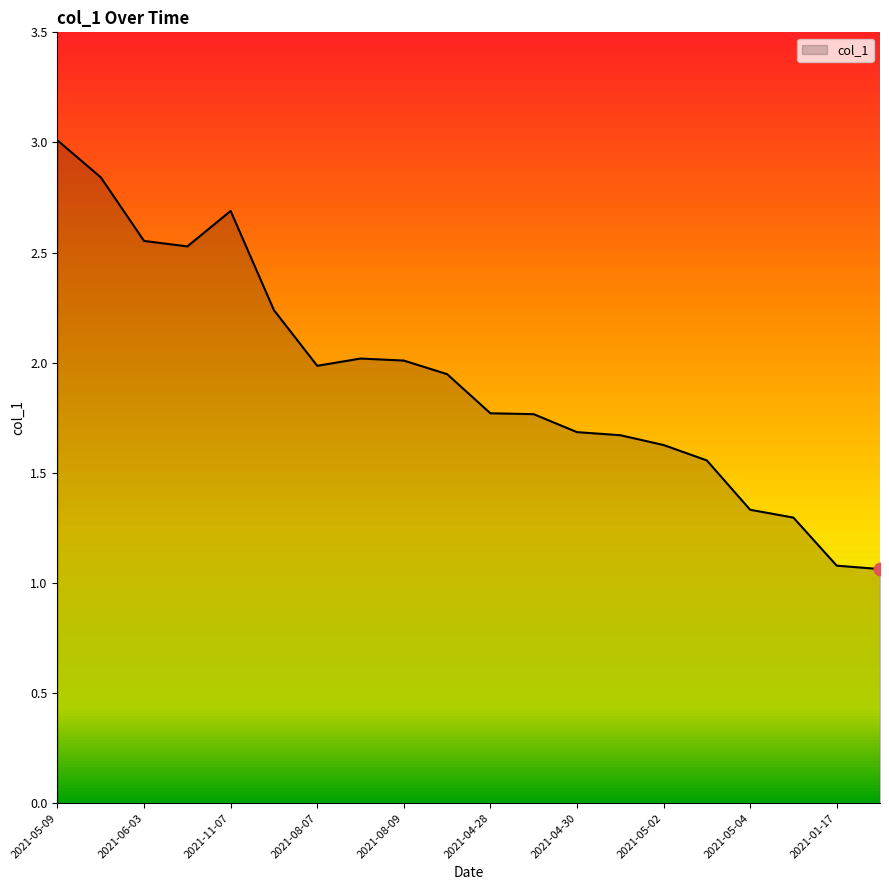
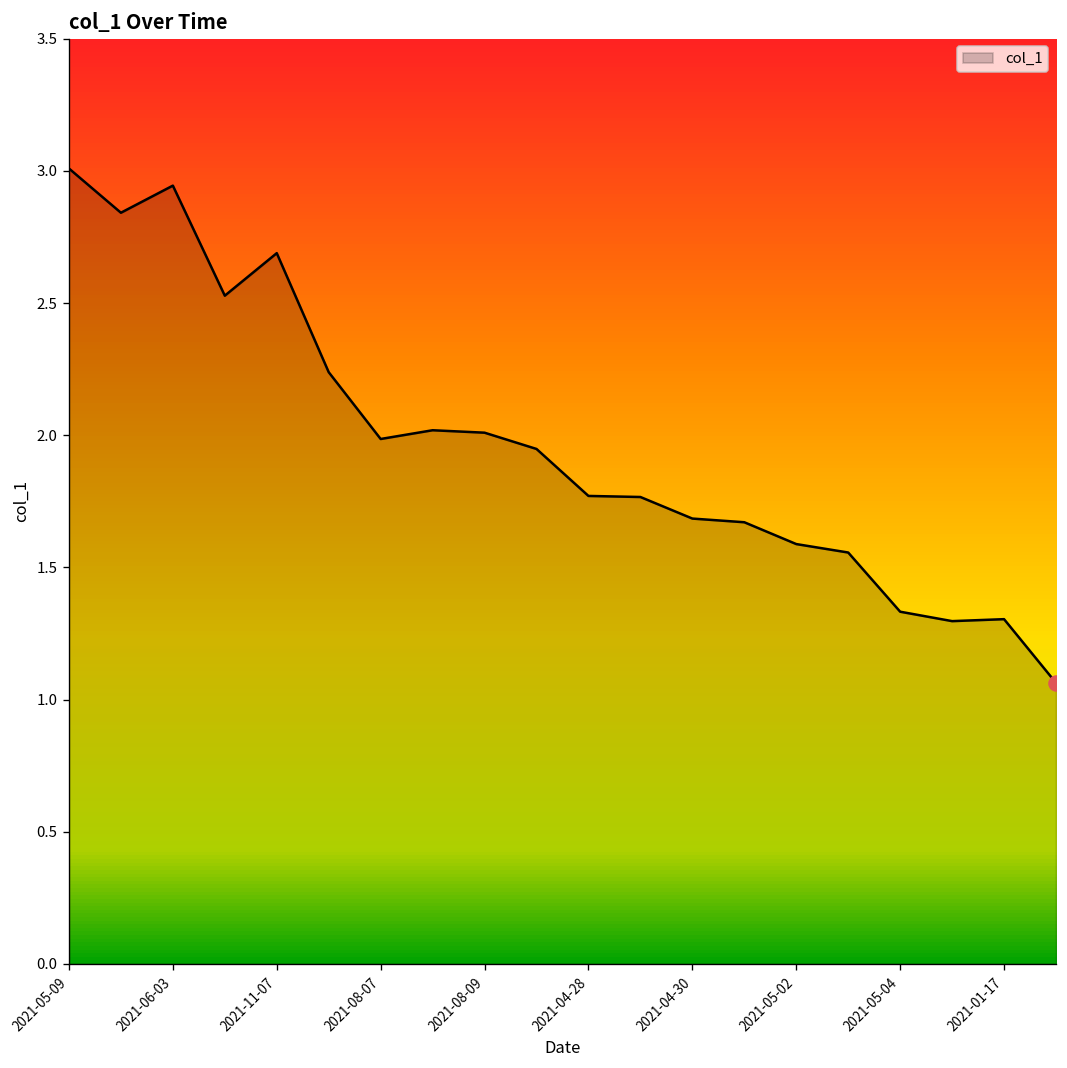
  {
    "col_1": {
      "2021-05-09": 3.01,
-     "2021-06-03": 2.55,
+     "2021-06-03": 2.94,
      "2021-11-07": 2.69,
      "2021-08-07": 1.99,
      "2021-08-09": 2.01,
      "2021-04-28": 1.77,
      "2021-04-30": 1.68,
-     "2021-05-02": 1.63,
+     "2021-05-02": 1.59,
      "2021-05-04": 1.33,
-     "2021-01-17": 1.08
+     "2021-01-17": 1.30
    }
  }
